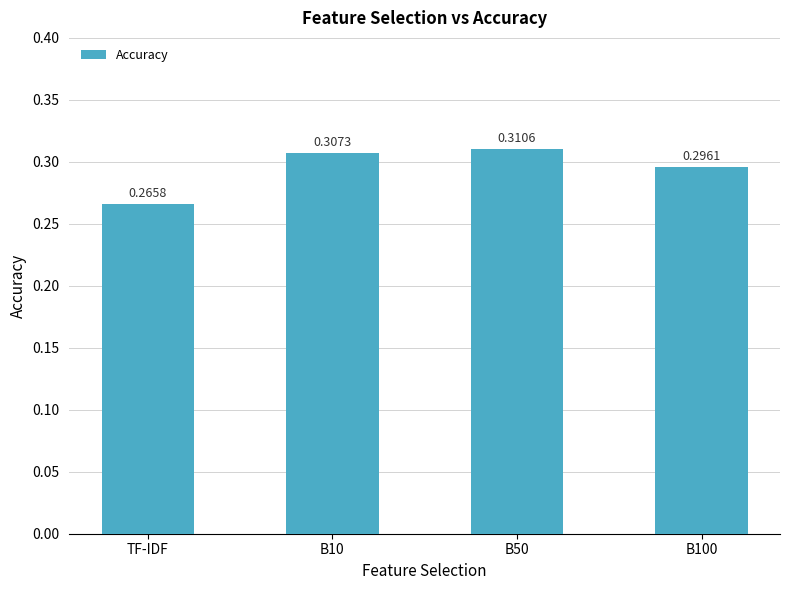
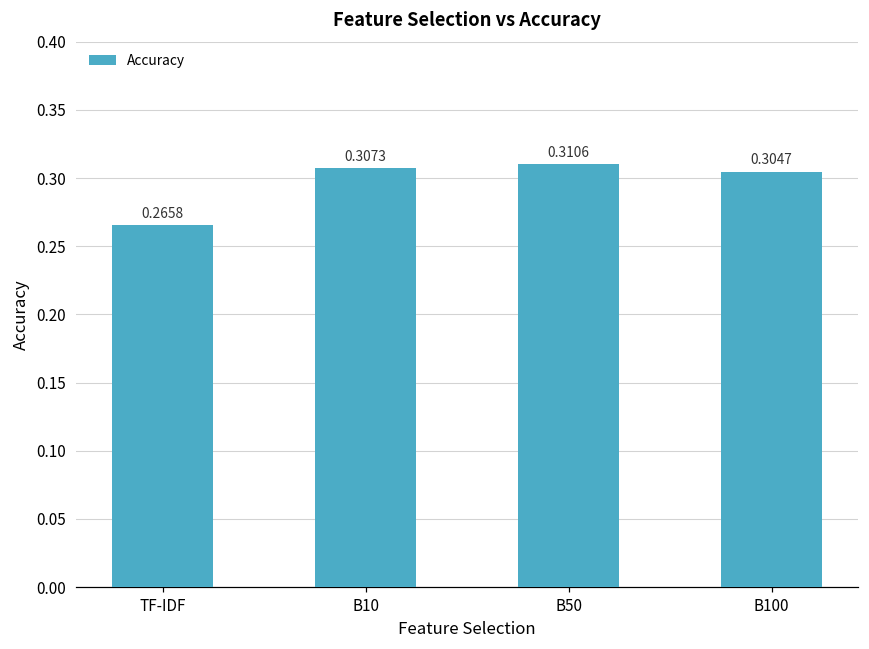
  {
    "TF-IDF": 0.2658,
    "B10": 0.3073,
    "B50": 0.3106,
-   "B100": 0.2961
+   "B100": 0.3047
  }
